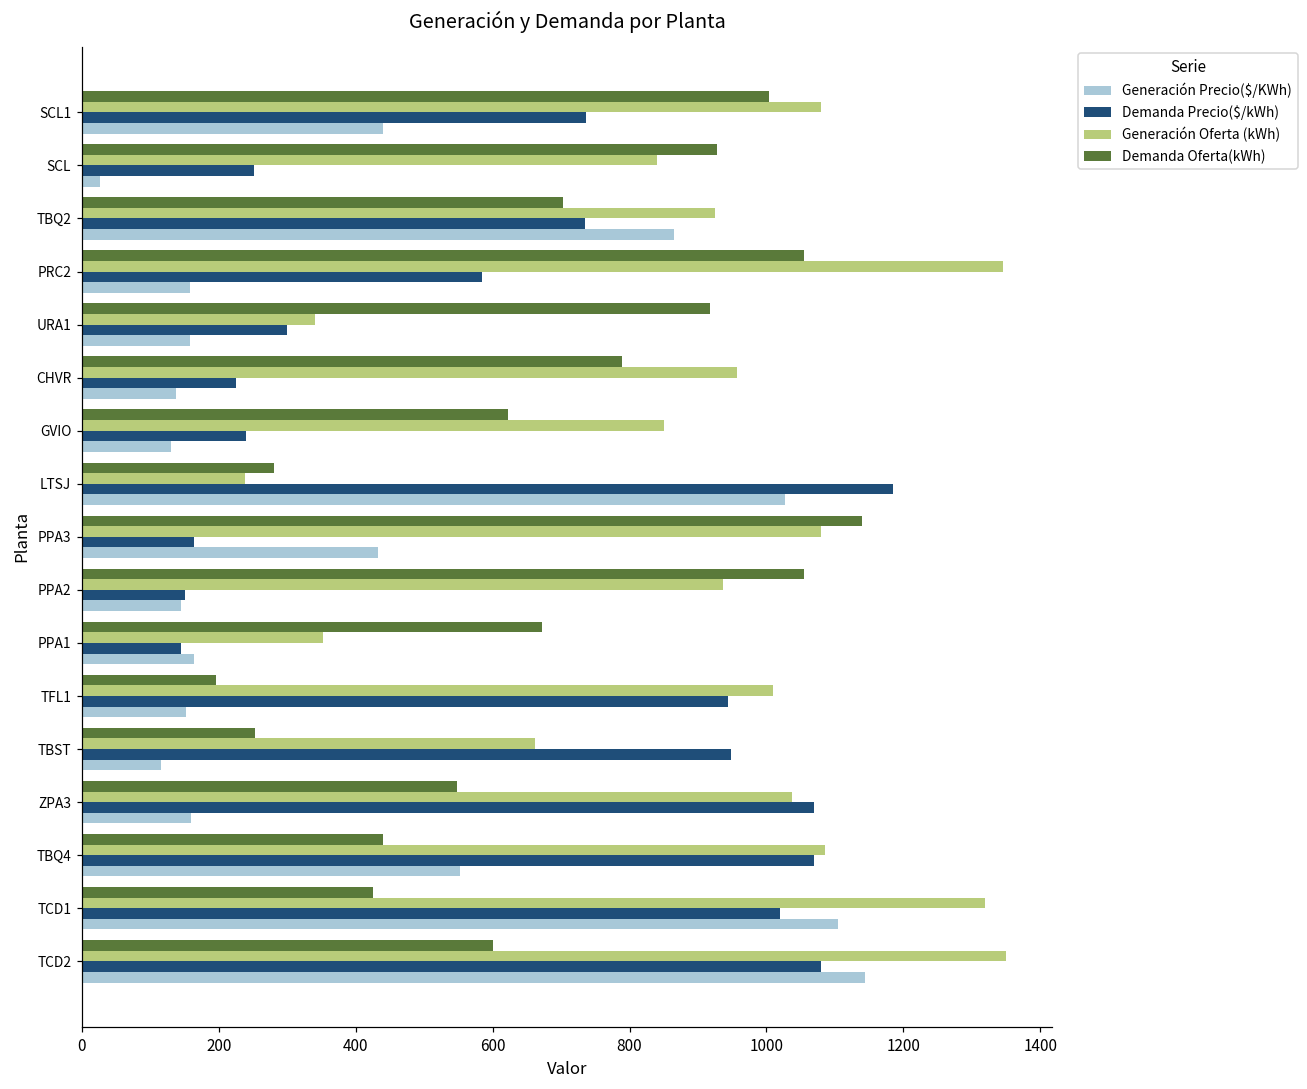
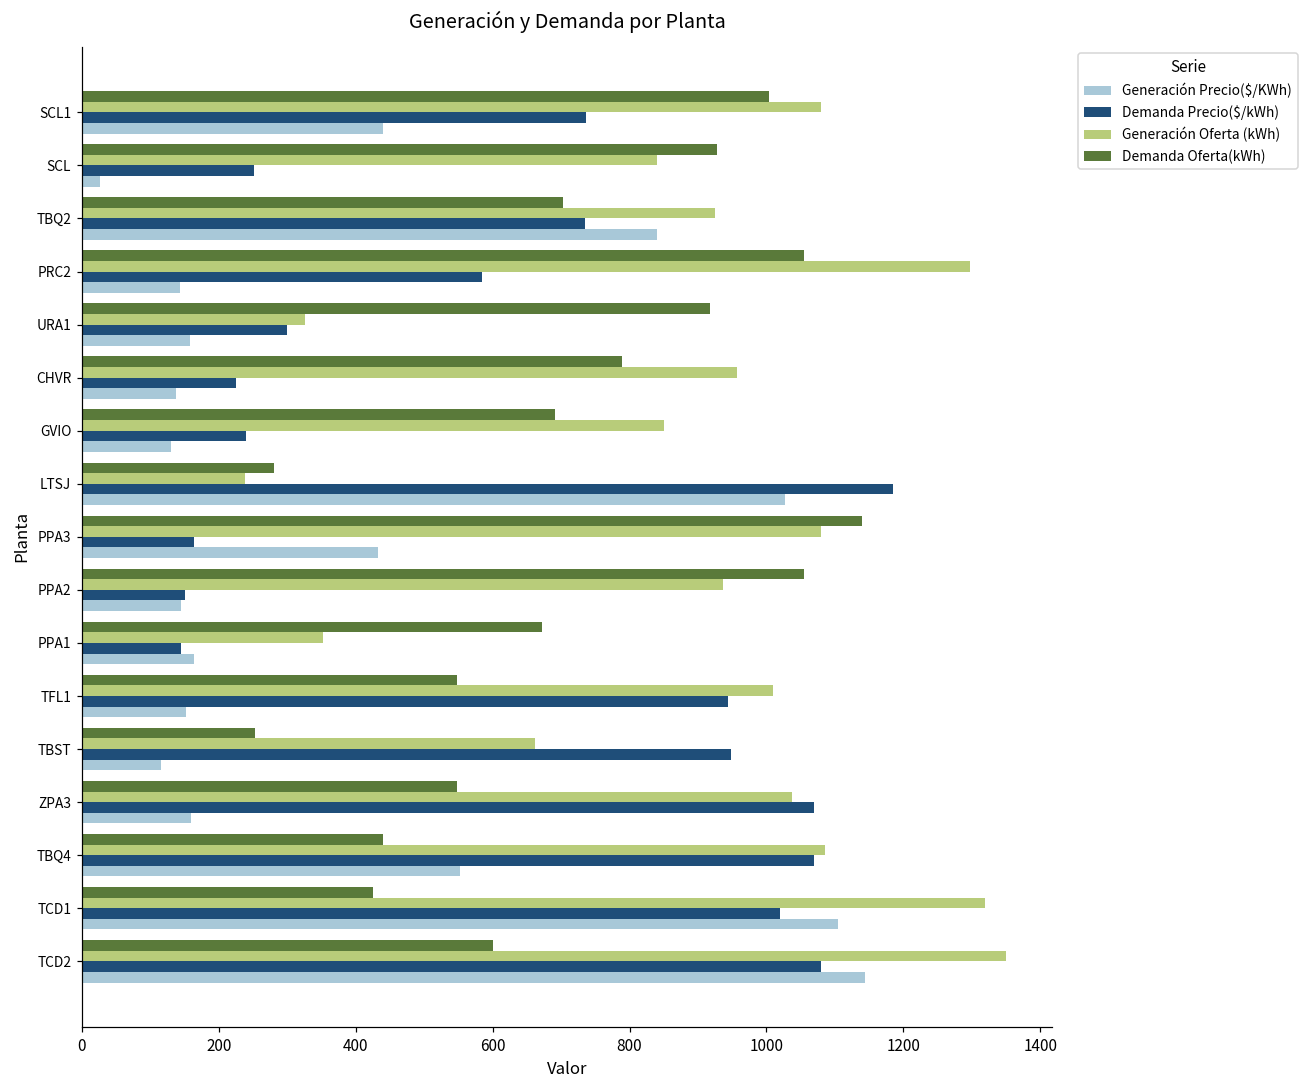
  {
    "Generación Precio($/KWh)": {
      "SCL1": 440,
      "SCL": 30,
-     "TBQ2": 870,
-     "PRC2": 160,
+     "TBQ2": 840,
+     "PRC2": 140,
      "URA1": 160,
      "CHVR": 140,
      "GVIO": 130,
      "LTSJ": 1030,
      "PPA3": 430,
      "PPA2": 140,
      "PPA1": 160,
      "TFL1": 150,
      "TBST": 120,
      "ZPA3": 160,
      "TBQ4": 550,
      "TCD1": 1100,
      "TCD2": 1140
    },
    "Demanda Precio($/kWh)": {
      "SCL1": 740,
      "SCL": 250,
      "TBQ2": 730,
      "PRC2": 580,
      "URA1": 300,
      "CHVR": 220,
      "GVIO": 240,
      "LTSJ": 1190,
      "PPA3": 160,
      "PPA2": 150,
      "PPA1": 140,
      "TFL1": 940,
      "TBST": 950,
      "ZPA3": 1070,
      "TBQ4": 1070,
      "TCD1": 1020,
      "TCD2": 1080
    },
    "Generación Oferta (kWh)": {
      "SCL1": 1080,
      "SCL": 840,
      "TBQ2": 930,
-     "PRC2": 1350,
-     "URA1": 340,
+     "PRC2": 1300,
+     "URA1": 330,
      "CHVR": 960,
      "GVIO": 850,
      "LTSJ": 240,
      "PPA3": 1080,
      "PPA2": 940,
      "PPA1": 350,
      "TFL1": 1010,
      "TBST": 660,
      "ZPA3": 1040,
      "TBQ4": 1090,
      "TCD1": 1320,
      "TCD2": 1350
    },
    "Demanda Oferta(kWh)": {
      "SCL1": 1000,
      "SCL": 930,
      "TBQ2": 700,
      "PRC2": 1050,
      "URA1": 920,
      "CHVR": 790,
-     "GVIO": 620,
+     "GVIO": 690,
      "LTSJ": 280,
      "PPA3": 1140,
      "PPA2": 1050,
      "PPA1": 670,
-     "TFL1": 200,
+     "TFL1": 550,
      "TBST": 250,
      "ZPA3": 550,
      "TBQ4": 440,
      "TCD1": 420,
      "TCD2": 600
    }
  }
